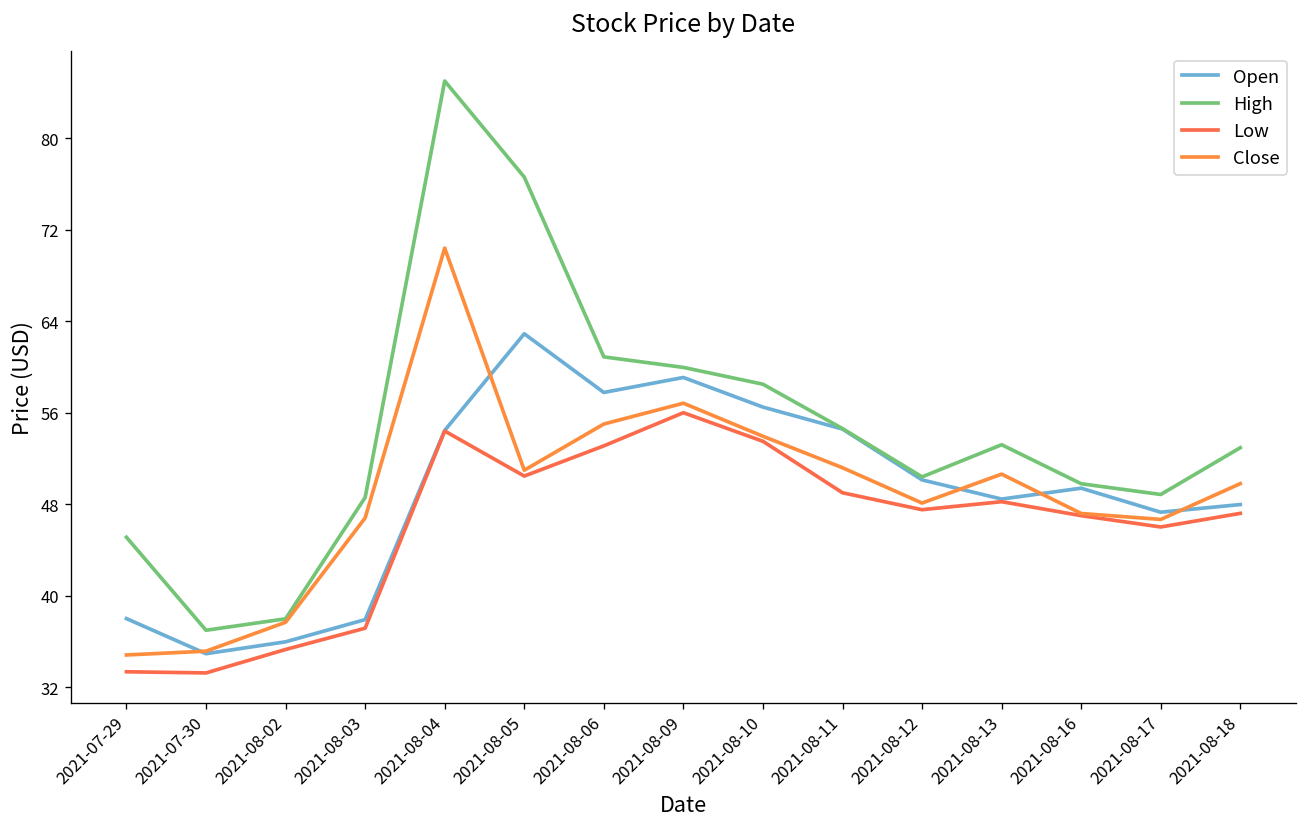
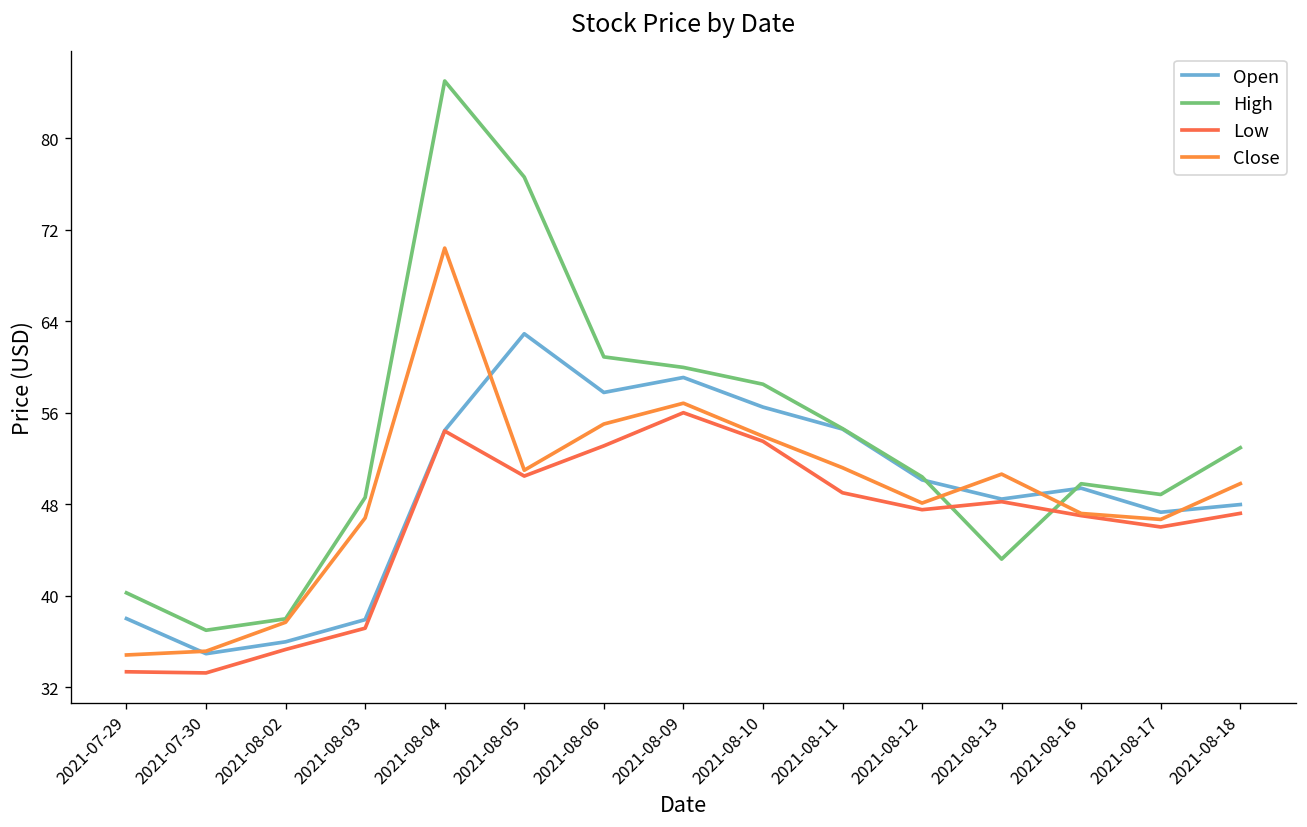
  {
    "Open": {
      "2021-07-29": 38,
      "2021-08-02": 36,
      "2021-08-03": 38,
      "2021-08-05": 63,
      "2021-08-06": 58,
      "2021-08-09": 59,
      "2021-08-10": 56,
      "2021-08-12": 50,
      "2021-08-16": 49,
      "2021-08-17": 47,
      "2021-08-18": 48
    },
    "High": {
-     "2021-07-29": 45,
+     "2021-07-29": 40,
      "2021-07-30": 37,
      "2021-08-02": 38,
      "2021-08-03": 49,
      "2021-08-04": 85,
      "2021-08-05": 77,
      "2021-08-06": 61,
      "2021-08-09": 60,
      "2021-08-10": 58,
      "2021-08-12": 50,
-     "2021-08-13": 53,
+     "2021-08-13": 43,
      "2021-08-16": 50,
      "2021-08-17": 49,
      "2021-08-18": 53
    }
  }
